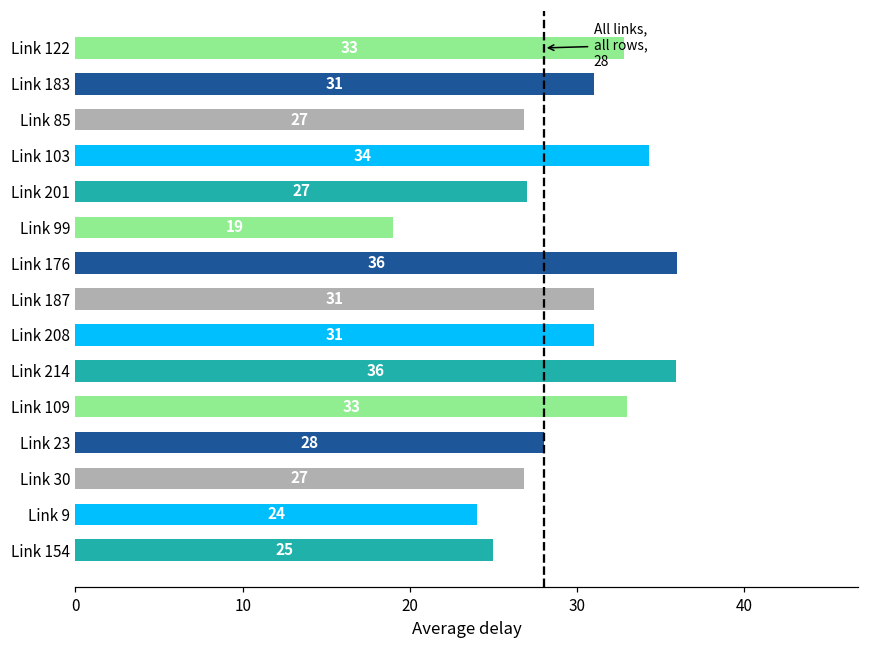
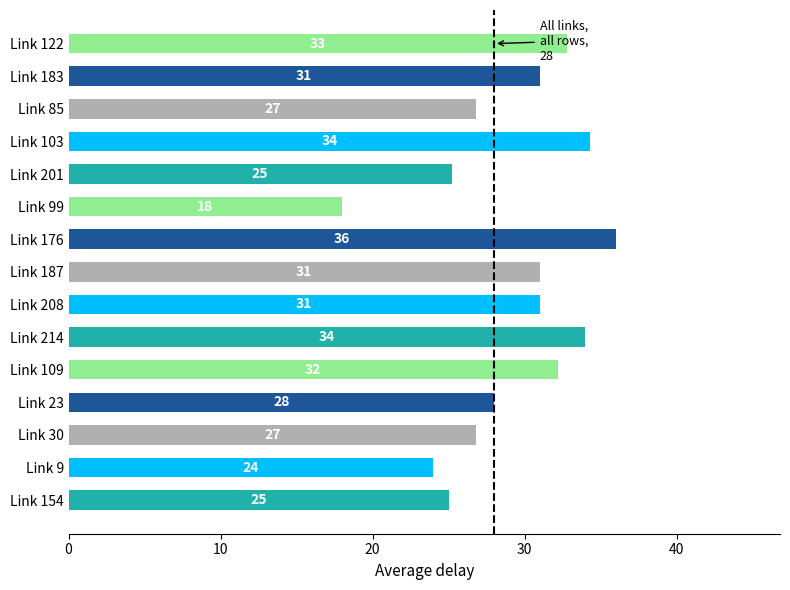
  {
    "Link 122": 33,
    "Link 183": 31,
    "Link 85": 27,
    "Link 103": 34,
-   "Link 201": 27,
-   "Link 99": 19,
+   "Link 201": 25,
+   "Link 99": 18,
    "Link 176": 36,
    "Link 187": 31,
    "Link 208": 31,
-   "Link 214": 36,
-   "Link 109": 33,
+   "Link 214": 34,
+   "Link 109": 32,
    "Link 23": 28,
    "Link 30": 27,
    "Link 9": 24,
    "Link 154": 25
  }
